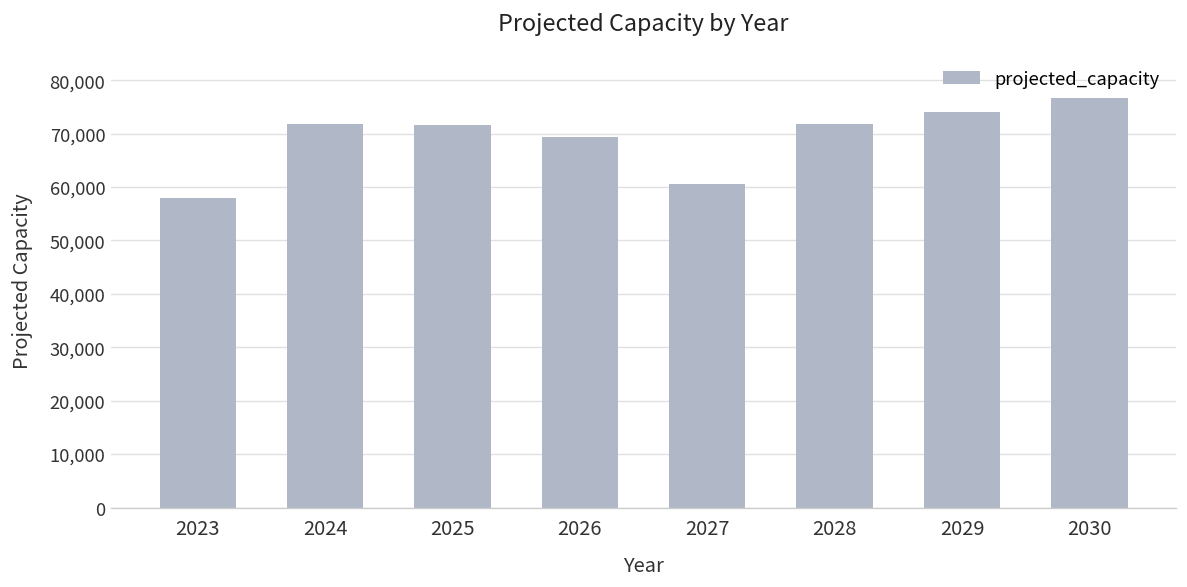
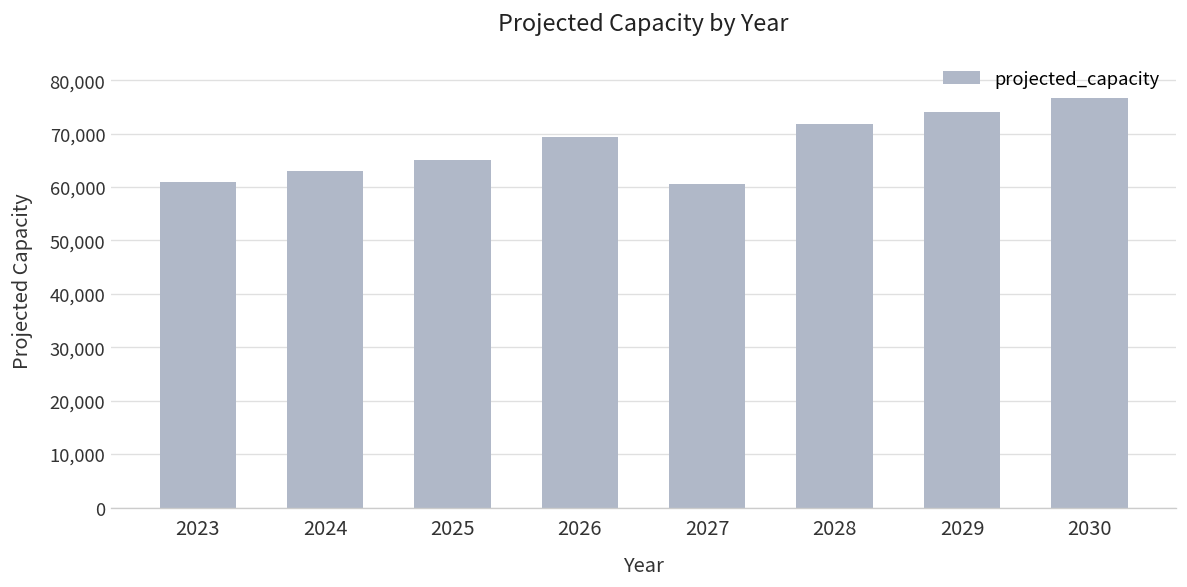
  {
-   "2023": "58,000",
-   "2024": "72,000",
-   "2025": "72,000",
+   "2023": "61,000",
+   "2024": "63,000",
+   "2025": "65,000",
    "2026": "69,000",
    "2027": "61,000",
    "2028": "72,000",
    "2029": "74,000",
    "2030": "77,000"
  }
